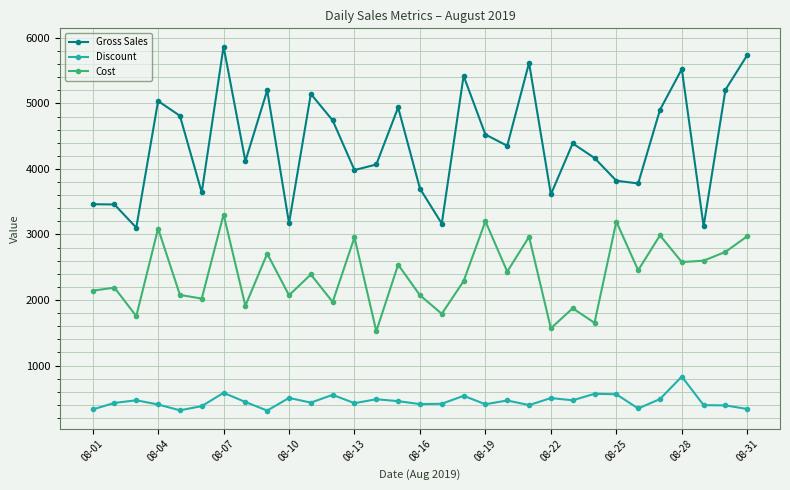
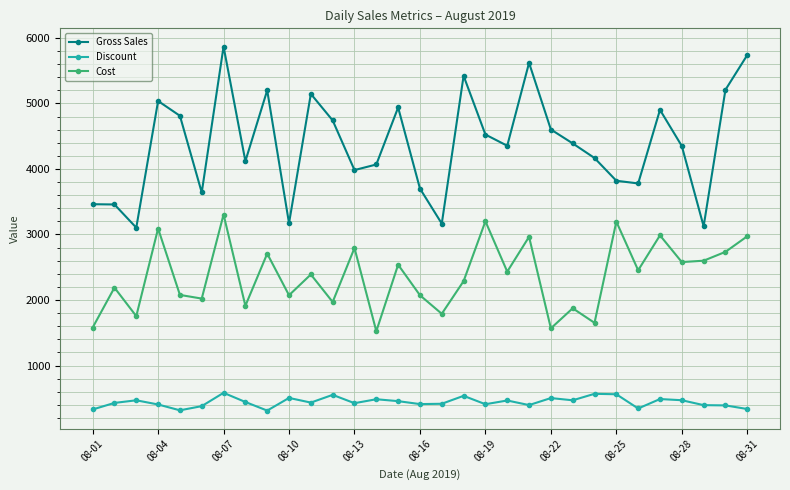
  {
    "Gross Sales": {
      "08-01": 3500,
      "08-04": 5000,
      "08-07": 5900,
      "08-10": 3200,
      "08-13": 4000,
      "08-16": 3700,
      "08-19": 4500,
-     "08-22": 3600,
+     "08-22": 4600,
      "08-25": 3800,
-     "08-28": 5500,
+     "08-28": 4400,
      "08-31": 5700
    },
    "Discount": {
      "08-01": 300,
      "08-04": 400,
      "08-07": 600,
      "08-10": 500,
      "08-13": 400,
      "08-16": 400,
      "08-19": 400,
      "08-22": 500,
      "08-25": 600,
-     "08-28": 800,
+     "08-28": 500,
      "08-31": 300
    },
    "Cost": {
-     "08-01": 2100,
+     "08-01": 1600,
      "08-04": 3100,
      "08-07": 3300,
      "08-10": 2100,
-     "08-13": 3000,
+     "08-13": 2800,
      "08-16": 2100,
      "08-19": 3200,
      "08-22": 1600,
      "08-25": 3200,
      "08-28": 2600,
      "08-31": 3000
    }
  }
